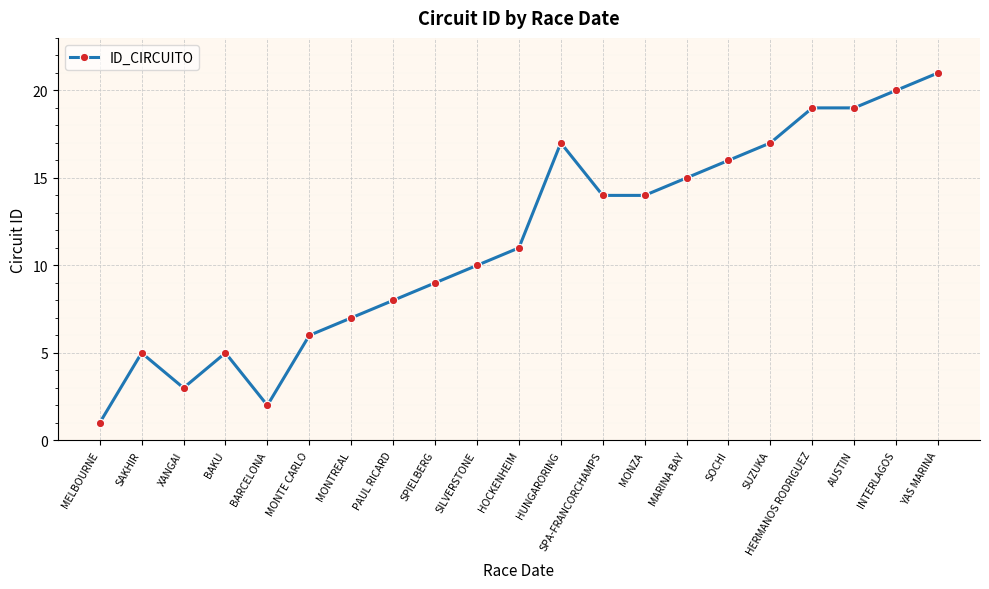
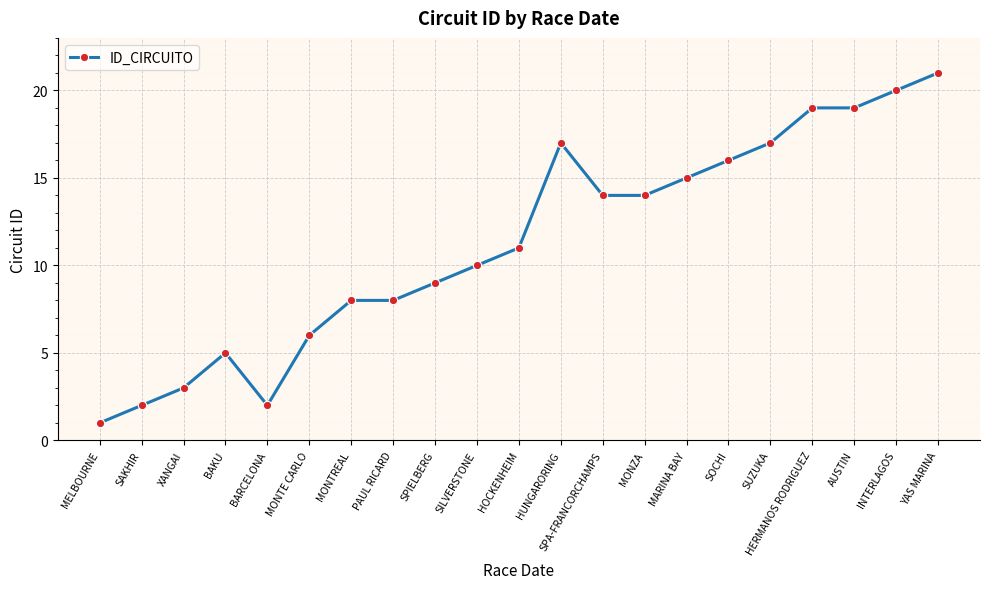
  {
    "MELBOURNE": 1,
-   "SAKHIR": 5,
+   "SAKHIR": 2,
    "XANGAI": 3,
    "BAKU": 5,
    "BARCELONA": 2,
    "MONTE CARLO": 6,
-   "MONTREAL": 7,
+   "MONTREAL": 8,
    "PAUL RICARD": 8,
    "SPIELBERG": 9,
    "SILVERSTONE": 10,
    "HOCKENHEIM": 11,
    "HUNGARORING": 17,
    "SPA-FRANCORCHAMPS": 14,
    "MONZA": 14,
    "MARINA BAY": 15,
    "SOCHI": 16,
    "SUZUKA": 17,
    "HERMANOS RODRIGUEZ": 19,
    "AUSTIN": 19,
    "INTERLAGOS": 20,
    "YAS MARINA": 21
  }
